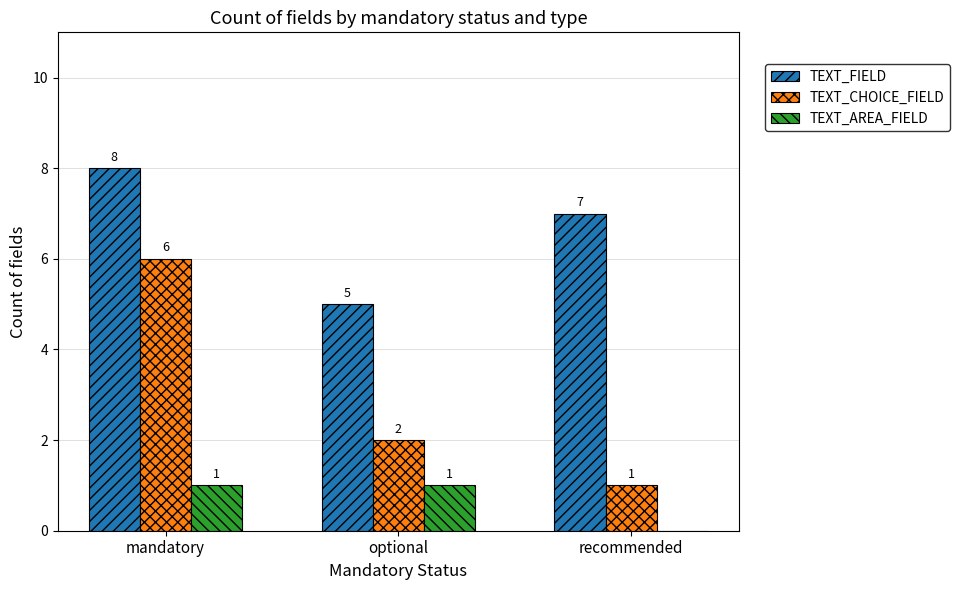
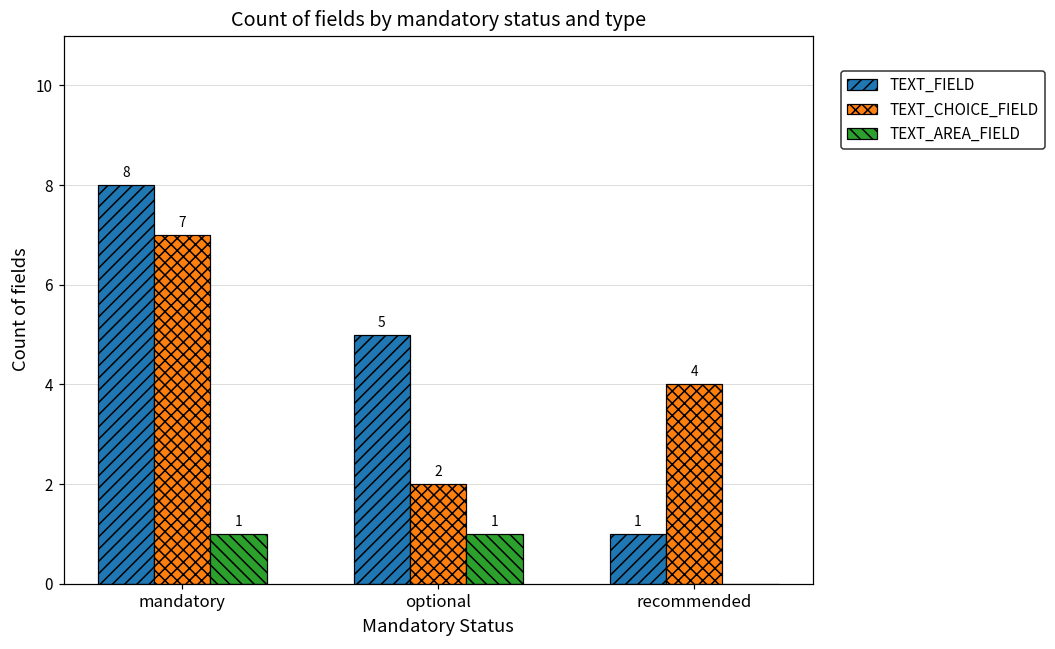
  {
    "TEXT_FIELD": {
      "mandatory": 8,
      "optional": 5,
-     "recommended": 7
+     "recommended": 1
    },
    "TEXT_CHOICE_FIELD": {
-     "mandatory": 6,
+     "mandatory": 7,
      "optional": 2,
-     "recommended": 1
+     "recommended": 4
    },
    "TEXT_AREA_FIELD": {
      "mandatory": 1,
      "optional": 1
    }
  }
